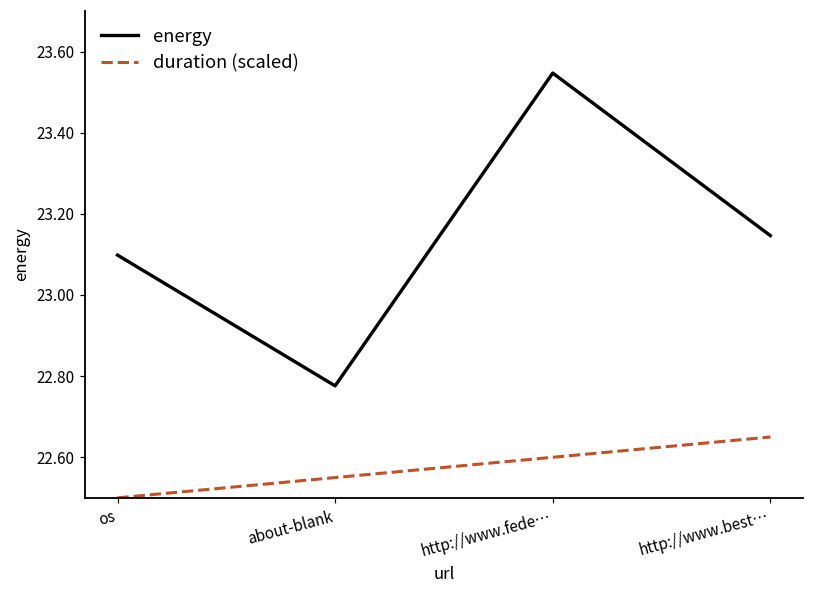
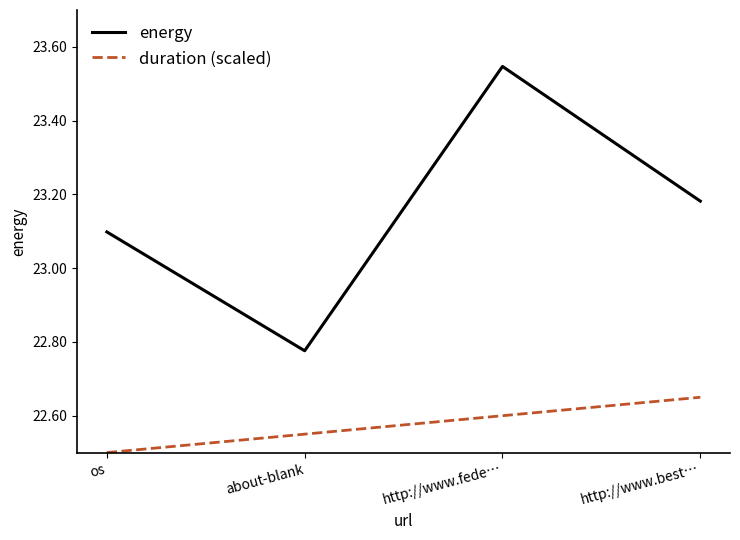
  {
    "energy": {
      "os": 23.10,
      "about-blank": 22.78,
      "http://www.fede…": 23.55,
-     "http://www.best…": 23.15
+     "http://www.best…": 23.18
    },
    "duration (scaled)": {
      "os": 22.50,
      "about-blank": 22.55,
      "http://www.fede…": 22.60,
      "http://www.best…": 22.65
    }
  }
